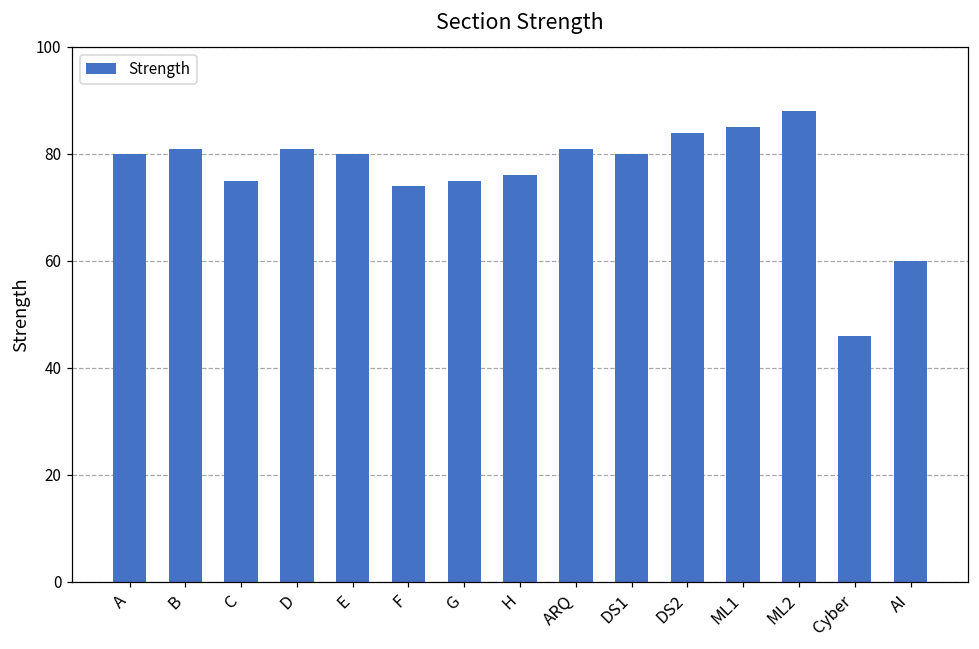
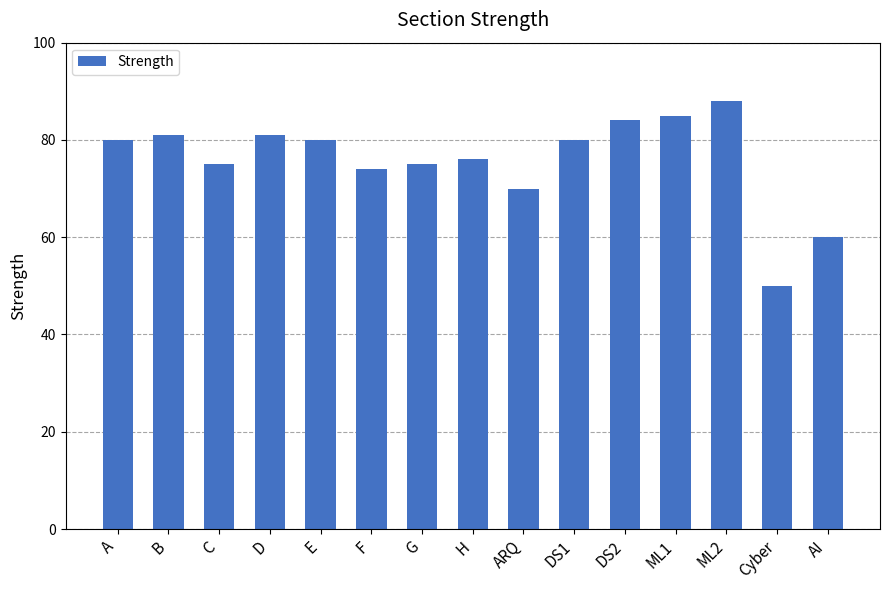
  {
    "A": 80,
    "B": 81,
    "C": 75,
    "D": 81,
    "E": 80,
    "F": 74,
    "G": 75,
    "H": 76,
-   "ARQ": 81,
+   "ARQ": 70,
    "DS1": 80,
    "DS2": 84,
    "ML1": 85,
    "ML2": 88,
-   "Cyber": 46,
+   "Cyber": 50,
    "AI": 60
  }
